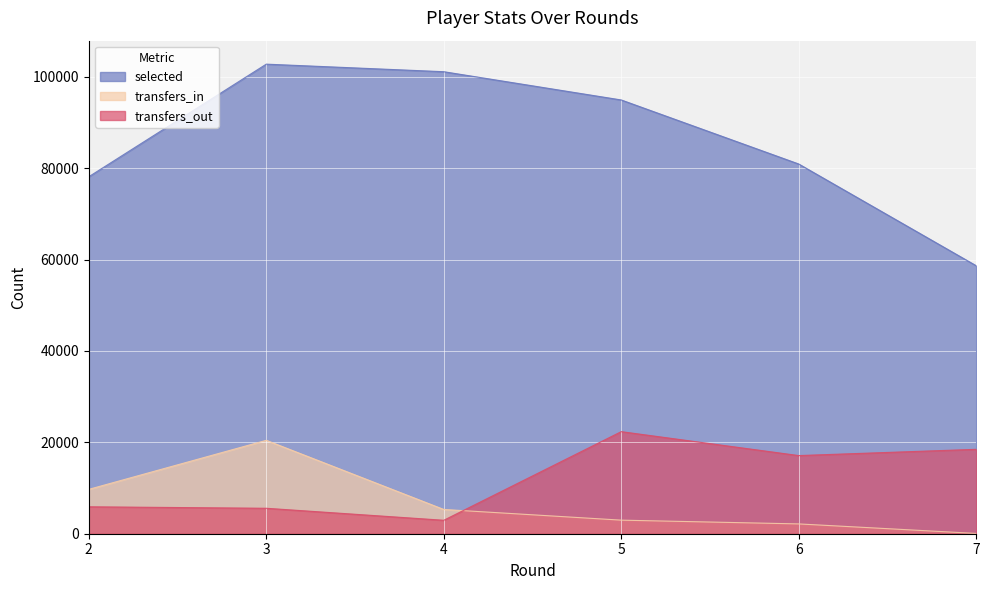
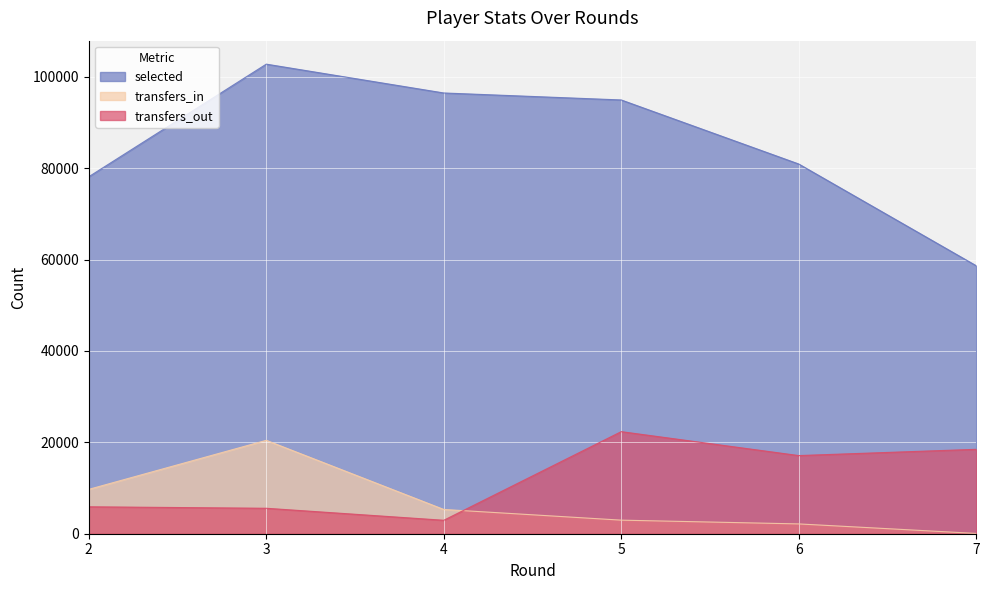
  {
    "selected": {
      "2": 78000,
      "3": 103000,
-     "4": 101000,
+     "4": 96000,
      "5": 95000,
      "6": 81000,
      "7": 59000
    },
    "transfers_in": {
      "2": 10000,
      "3": 20000,
      "4": 5000,
      "5": 3000,
      "6": 2000,
      "7": 0
    },
    "transfers_out": {
      "2": 6000,
      "3": 6000,
      "4": 3000,
      "5": 22000,
      "6": 17000,
      "7": 18000
    }
  }
